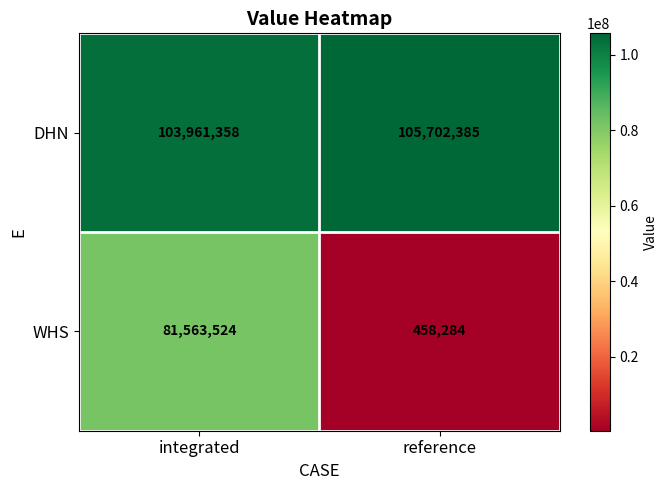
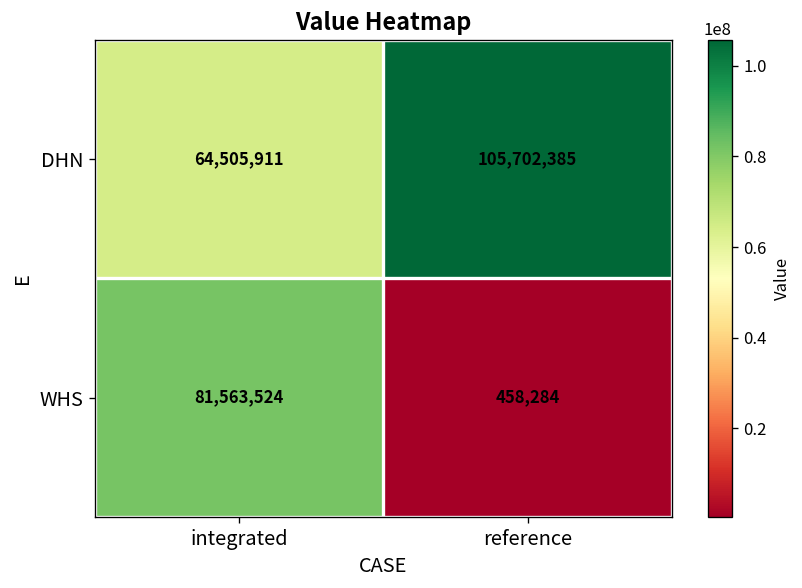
  {
    "DHN": {
-     "integrated": "103,961,358",
+     "integrated": "64,505,911",
      "reference": "105,702,385"
    },
    "WHS": {
      "integrated": "81,563,524",
      "reference": "458,284"
    }
  }
